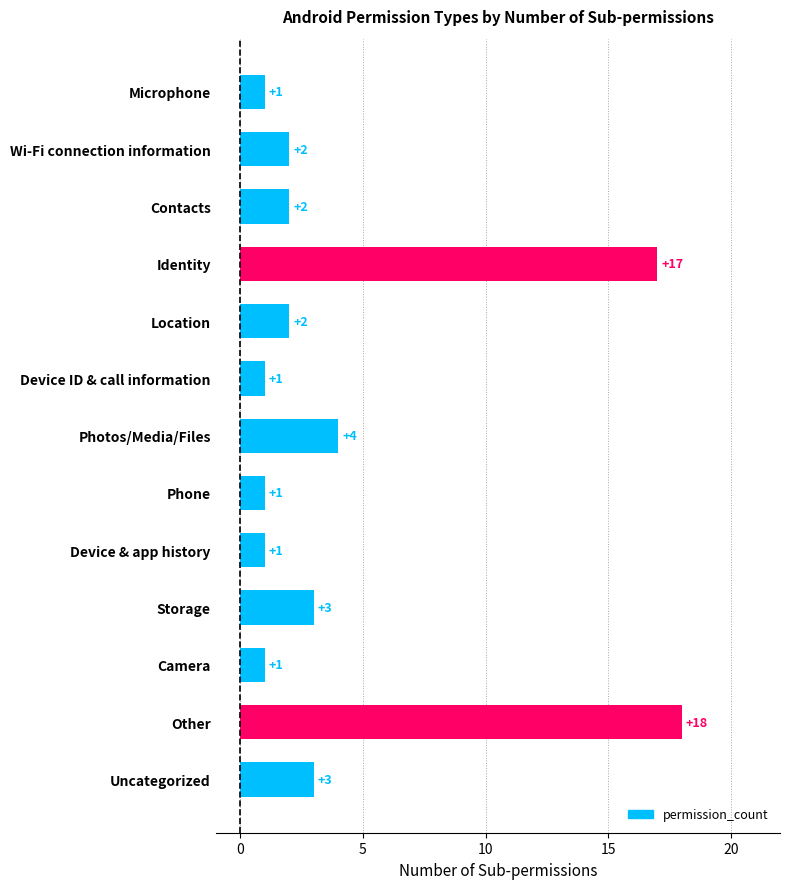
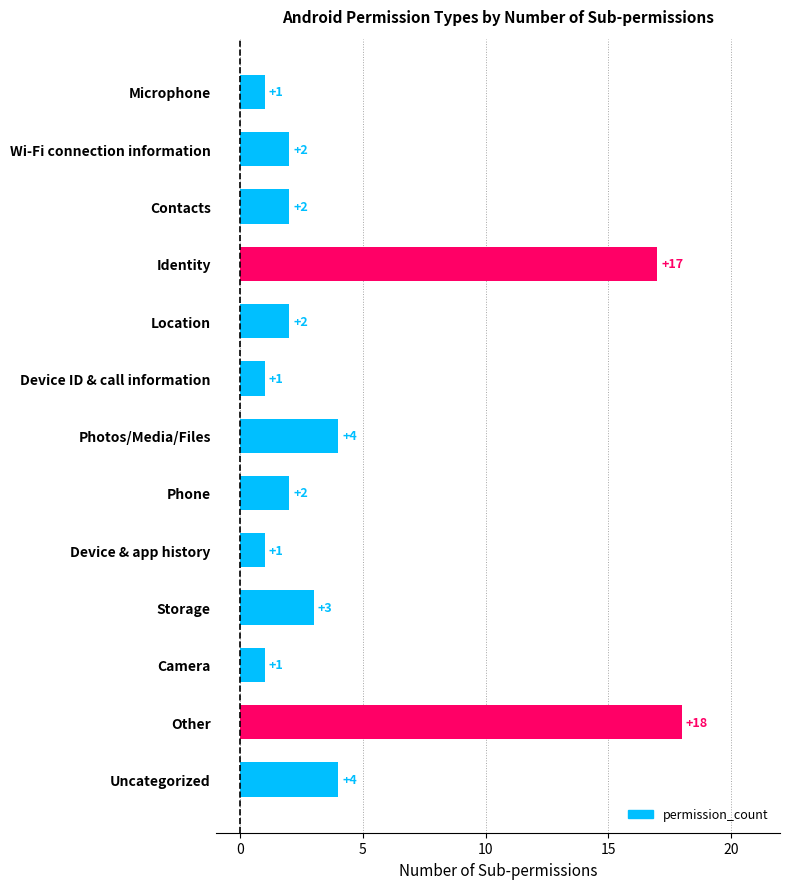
  {
    "Microphone": "+1",
    "Wi-Fi connection information": "+2",
    "Contacts": "+2",
    "Identity": "+17",
    "Location": "+2",
    "Device ID & call information": "+1",
    "Photos/Media/Files": "+4",
-   "Phone": "+1",
+   "Phone": "+2",
    "Device & app history": "+1",
    "Storage": "+3",
    "Camera": "+1",
    "Other": "+18",
-   "Uncategorized": "+3"
+   "Uncategorized": "+4"
  }
